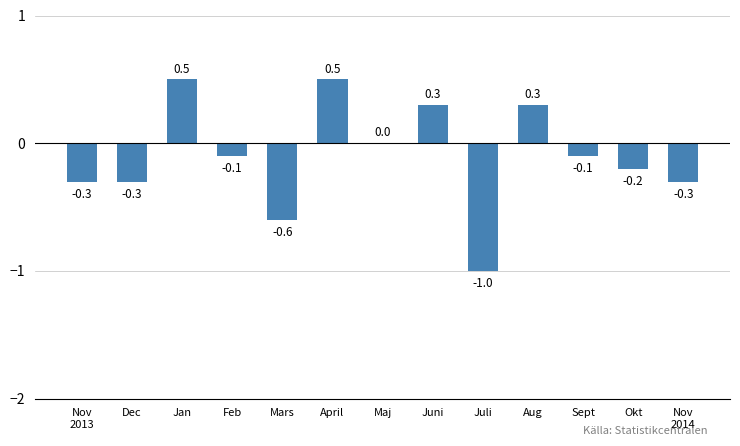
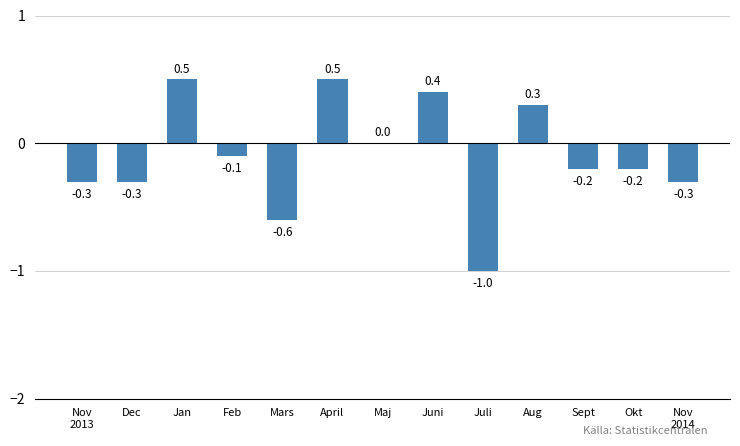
  {
    "Nov 2013": -0.3,
    "Dec": -0.3,
    "Jan": 0.5,
    "Feb": -0.1,
    "Mars": -0.6,
    "April": 0.5,
    "Maj": 0.0,
-   "Juni": 0.3,
+   "Juni": 0.4,
    "Juli": -1.0,
    "Aug": 0.3,
-   "Sept": -0.1,
+   "Sept": -0.2,
    "Okt": -0.2,
    "Nov 2014": -0.3
  }
